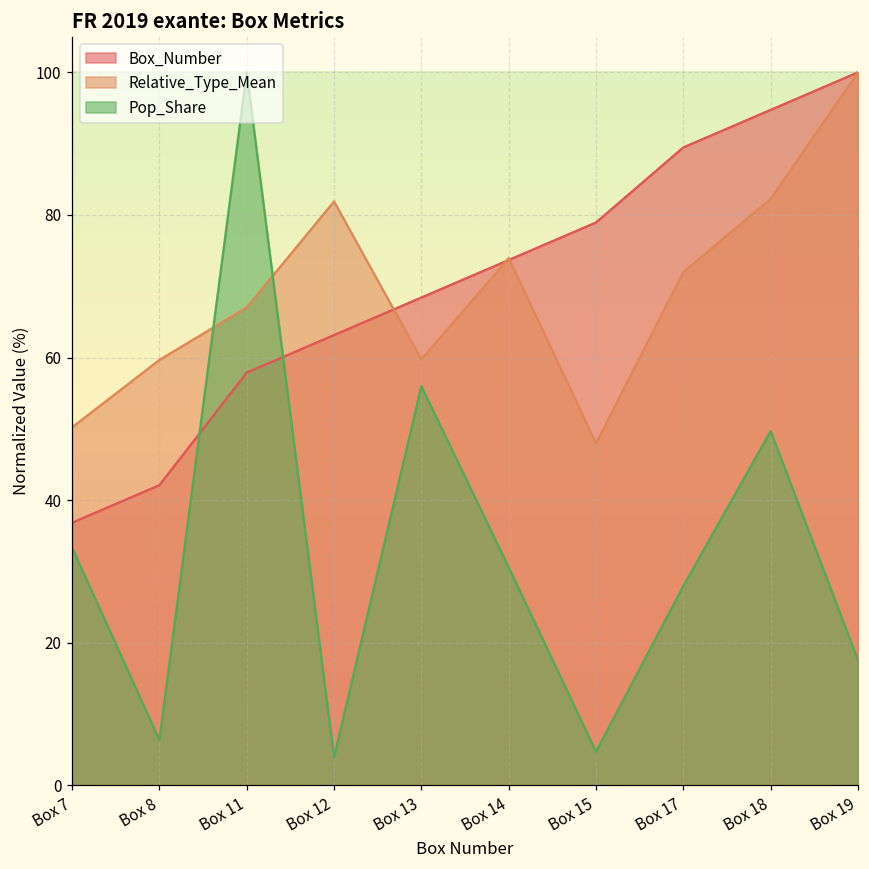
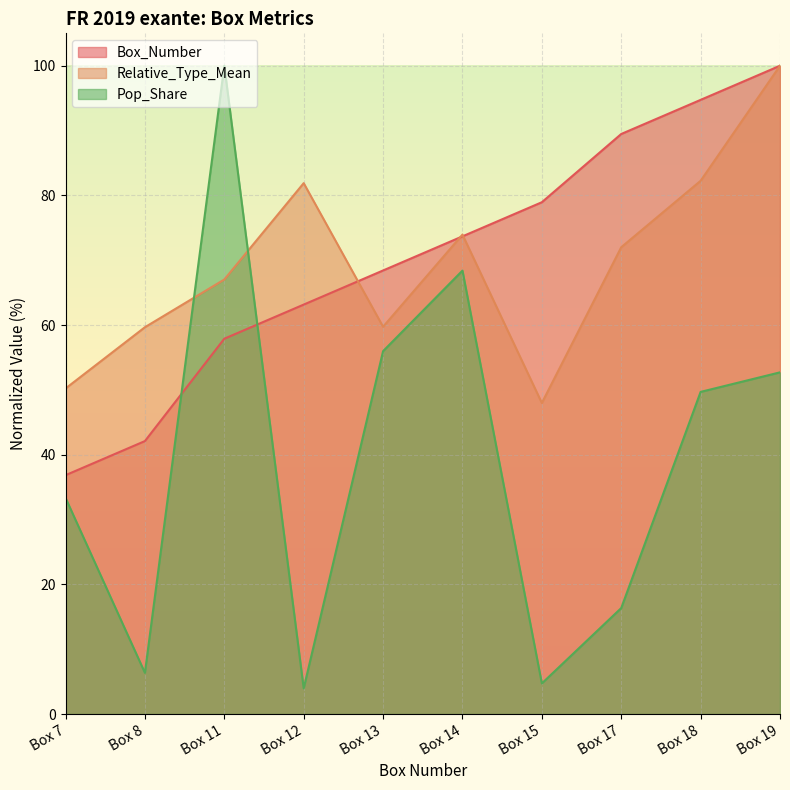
  {
    "Pop_Share": {
      "Box 7": 33,
      "Box 8": 6,
      "Box 12": 4,
      "Box 13": 56,
-     "Box 14": 31,
+     "Box 14": 68,
      "Box 15": 5,
-     "Box 17": 28,
+     "Box 17": 16,
      "Box 18": 50,
-     "Box 19": 18
+     "Box 19": 53
    }
  }
